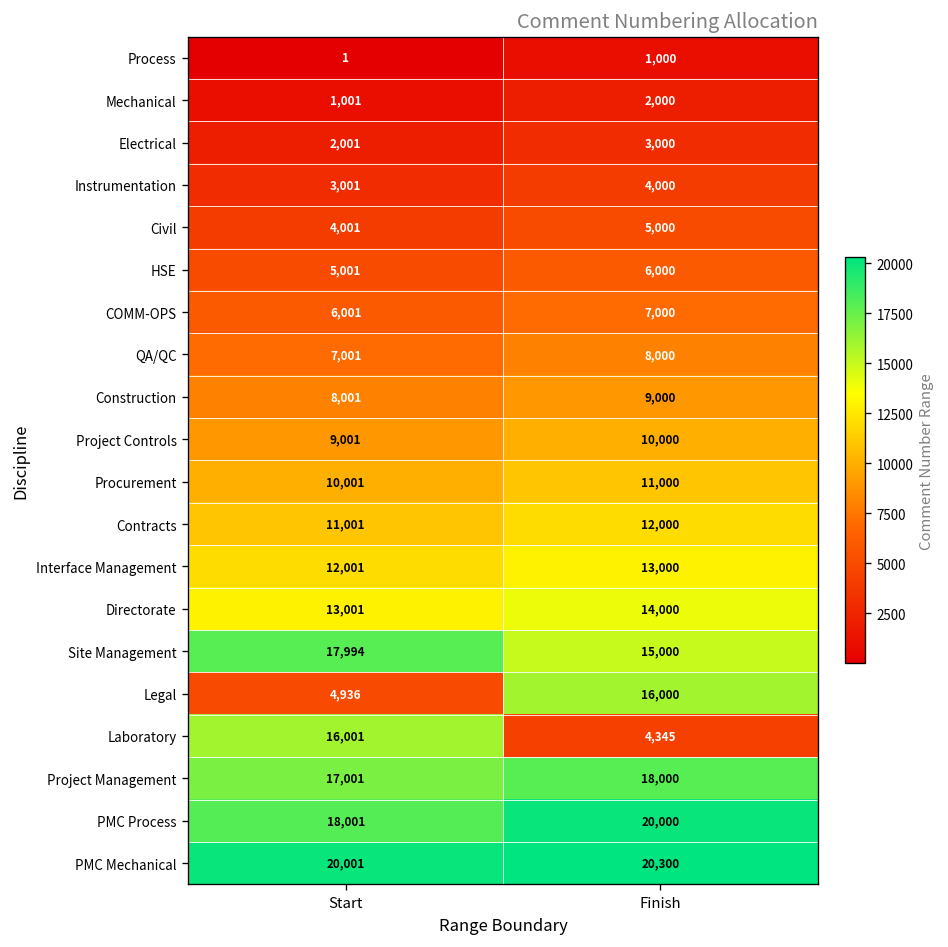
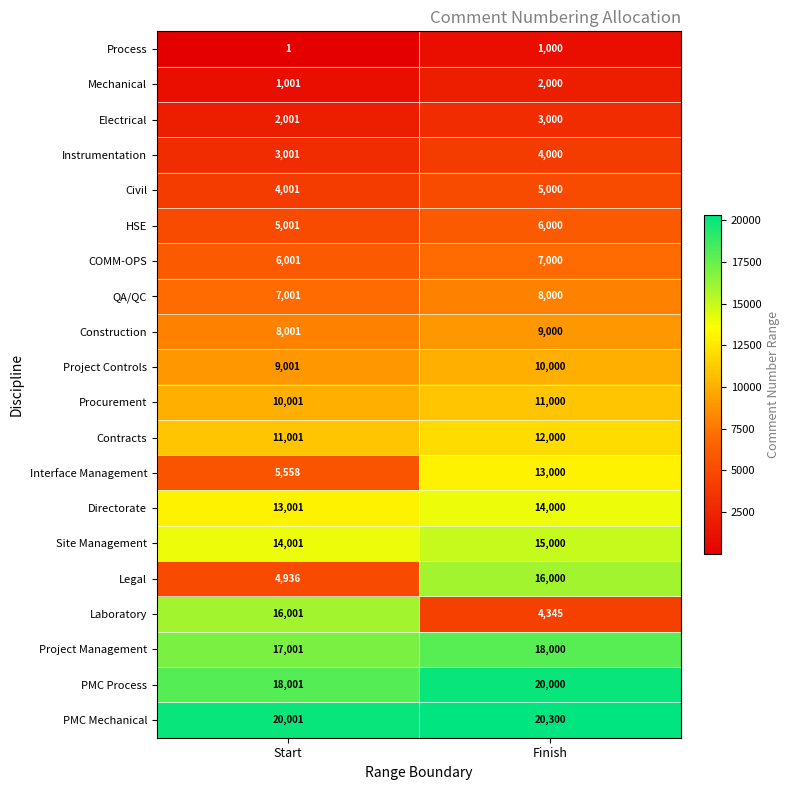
  {
    "Process": {
      "Start": "1",
      "Finish": "1,000"
    },
    "Mechanical": {
      "Start": "1,001",
      "Finish": "2,000"
    },
    "Electrical": {
      "Start": "2,001",
      "Finish": "3,000"
    },
    "Instrumentation": {
      "Start": "3,001",
      "Finish": "4,000"
    },
    "Civil": {
      "Start": "4,001",
      "Finish": "5,000"
    },
    "HSE": {
      "Start": "5,001",
      "Finish": "6,000"
    },
    "COMM-OPS": {
      "Start": "6,001",
      "Finish": "7,000"
    },
    "QA/QC": {
      "Start": "7,001",
      "Finish": "8,000"
    },
    "Construction": {
      "Start": "8,001",
      "Finish": "9,000"
    },
    "Project Controls": {
      "Start": "9,001",
      "Finish": "10,000"
    },
    "Procurement": {
      "Start": "10,001",
      "Finish": "11,000"
    },
    "Contracts": {
      "Start": "11,001",
      "Finish": "12,000"
    },
    "Interface Management": {
-     "Start": "12,001",
+     "Start": "5,558",
      "Finish": "13,000"
    },
    "Directorate": {
      "Start": "13,001",
      "Finish": "14,000"
    },
    "Site Management": {
-     "Start": "17,994",
+     "Start": "14,001",
      "Finish": "15,000"
    },
    "Legal": {
      "Start": "4,936",
      "Finish": "16,000"
    },
    "Laboratory": {
      "Start": "16,001",
      "Finish": "4,345"
    },
    "Project Management": {
      "Start": "17,001",
      "Finish": "18,000"
    },
    "PMC Process": {
      "Start": "18,001",
      "Finish": "20,000"
    },
    "PMC Mechanical": {
      "Start": "20,001",
      "Finish": "20,300"
    }
  }
